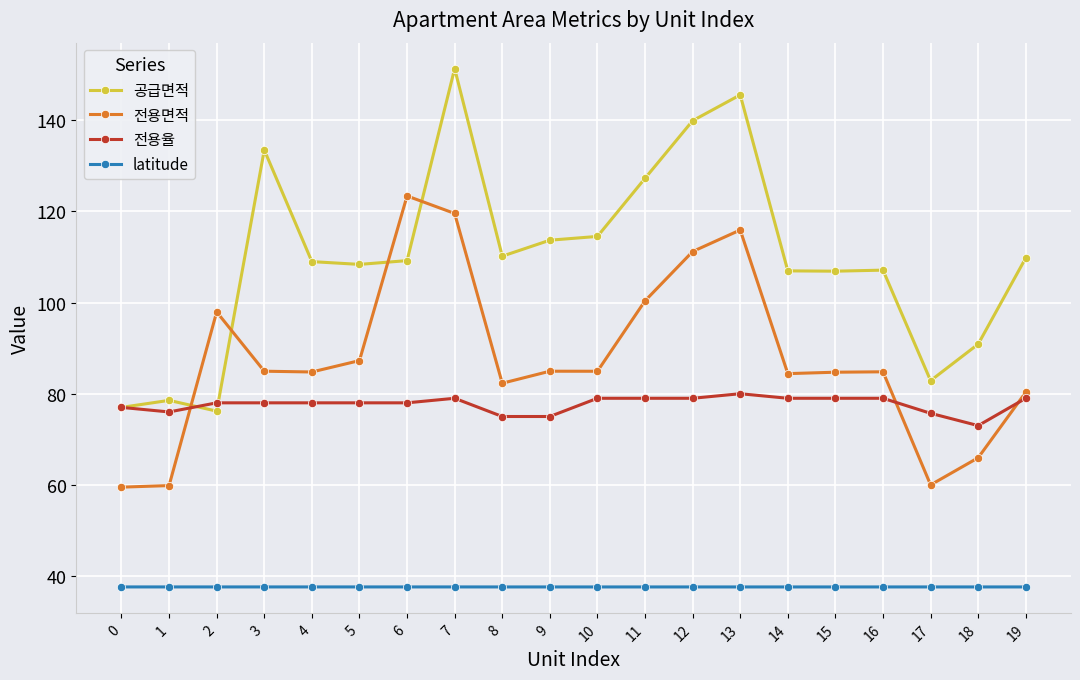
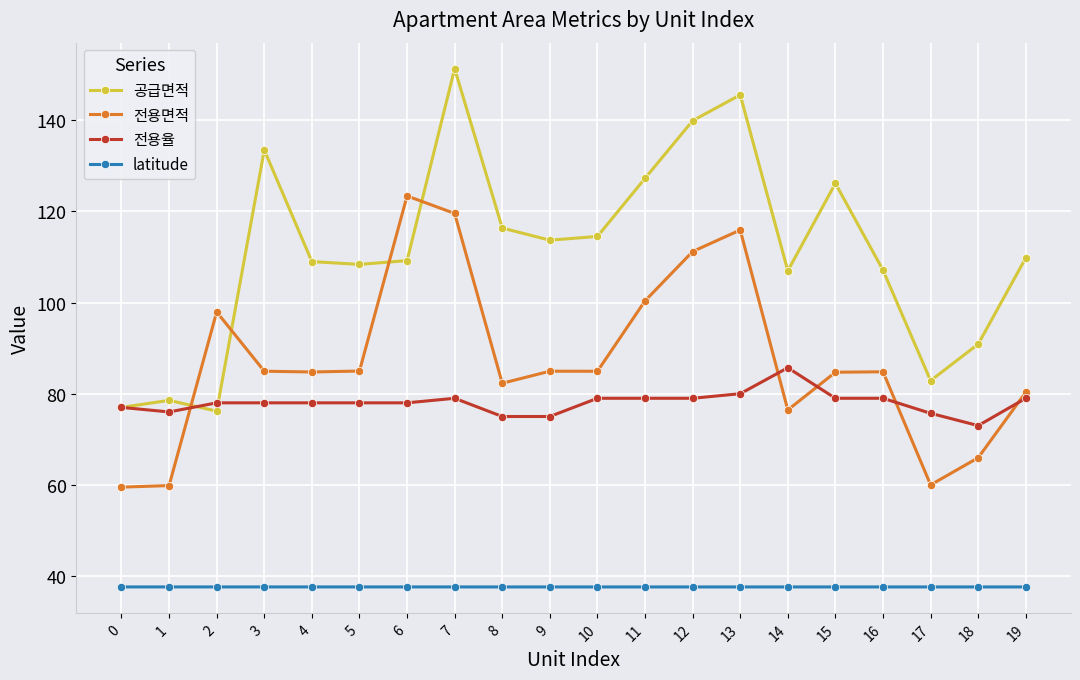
  {
    "공급면적": {
      "1": 79,
      "2": 76,
      "3": 133,
      "4": 109,
      "5": 108,
      "6": 109,
      "7": 151,
-     "8": 110,
+     "8": 116,
      "9": 114,
      "10": 115,
      "11": 127,
      "12": 140,
      "13": 146,
      "14": 107,
-     "15": 107,
+     "15": 126,
      "16": 107,
      "17": 83,
      "18": 91,
      "19": 110
    },
    "전용면적": {
      "0": 60,
      "1": 60,
      "2": 98,
      "3": 85,
      "4": 85,
-     "5": 87,
+     "5": 85,
      "6": 123,
      "7": 120,
      "8": 82,
      "9": 85,
      "10": 85,
      "11": 100,
      "12": 111,
      "13": 116,
-     "14": 84,
+     "14": 76,
      "15": 85,
      "16": 85,
      "17": 60,
      "18": 66,
      "19": 80
    },
    "전용율": {
      "1": 76,
      "2": 78,
      "3": 78,
      "4": 78,
      "5": 78,
      "6": 78,
      "7": 79,
      "8": 75,
      "9": 75,
      "10": 79,
      "11": 79,
      "12": 79,
      "13": 80,
-     "14": 79,
+     "14": 86,
      "15": 79,
      "16": 79,
      "17": 76,
      "18": 73,
      "19": 79
    },
    "latitude": {
      "0": 38,
      "1": 38,
      "2": 38,
      "3": 38,
      "4": 38,
      "5": 38,
      "6": 38,
      "7": 38,
      "8": 38,
      "9": 38,
      "10": 38,
      "11": 38,
      "12": 38,
      "13": 38,
      "14": 38,
      "15": 38,
      "16": 38,
      "17": 38,
      "18": 38,
      "19": 38
    }
  }
